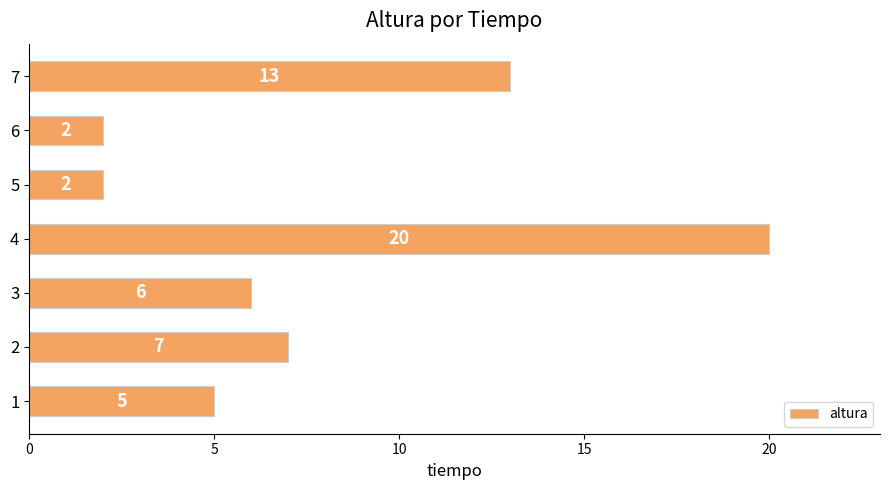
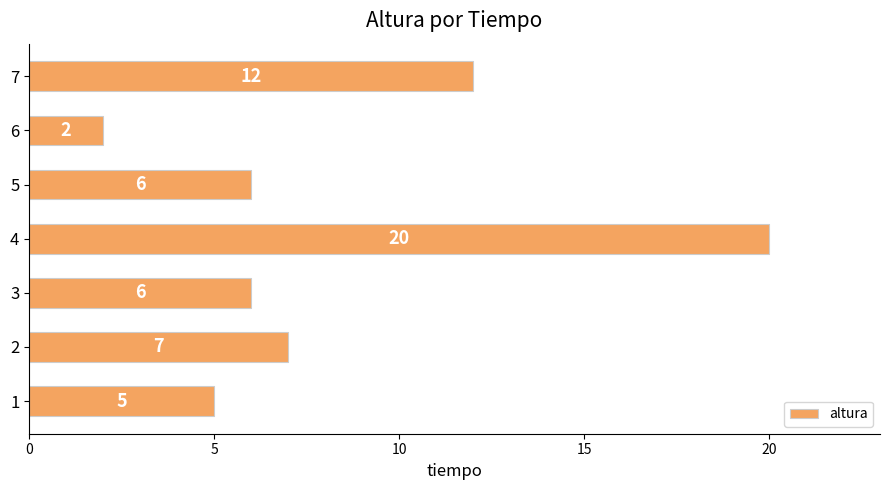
  {
-   "7": 13,
+   "7": 12,
    "6": 2,
-   "5": 2,
+   "5": 6,
    "4": 20,
    "3": 6,
    "2": 7,
    "1": 5
  }
